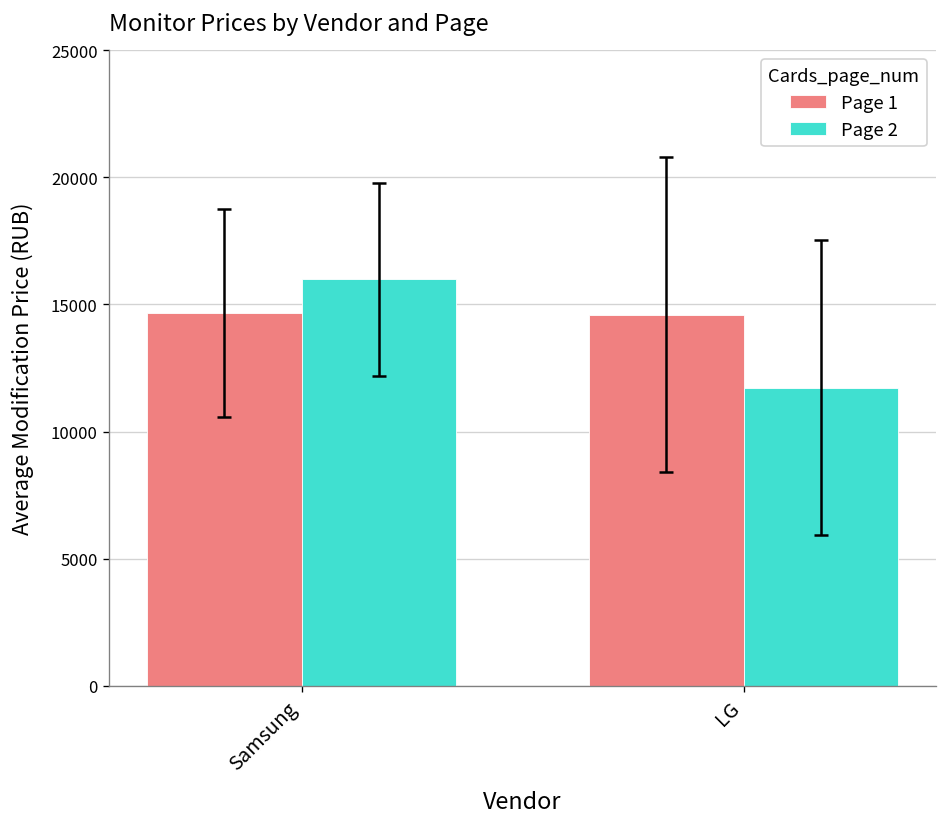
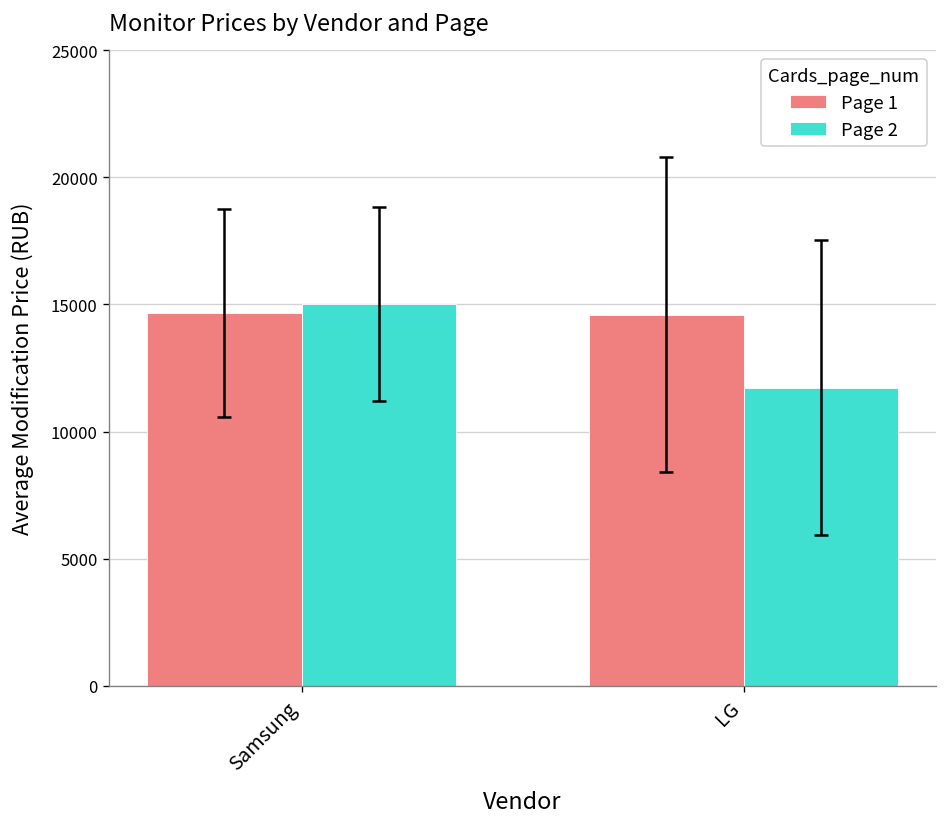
  {
    "Page 1": {
      "Samsung": 14700,
      "LG": 14600
    },
    "Page 2": {
-     "Samsung": 16000,
+     "Samsung": 15000,
      "LG": 11700
    }
  }
